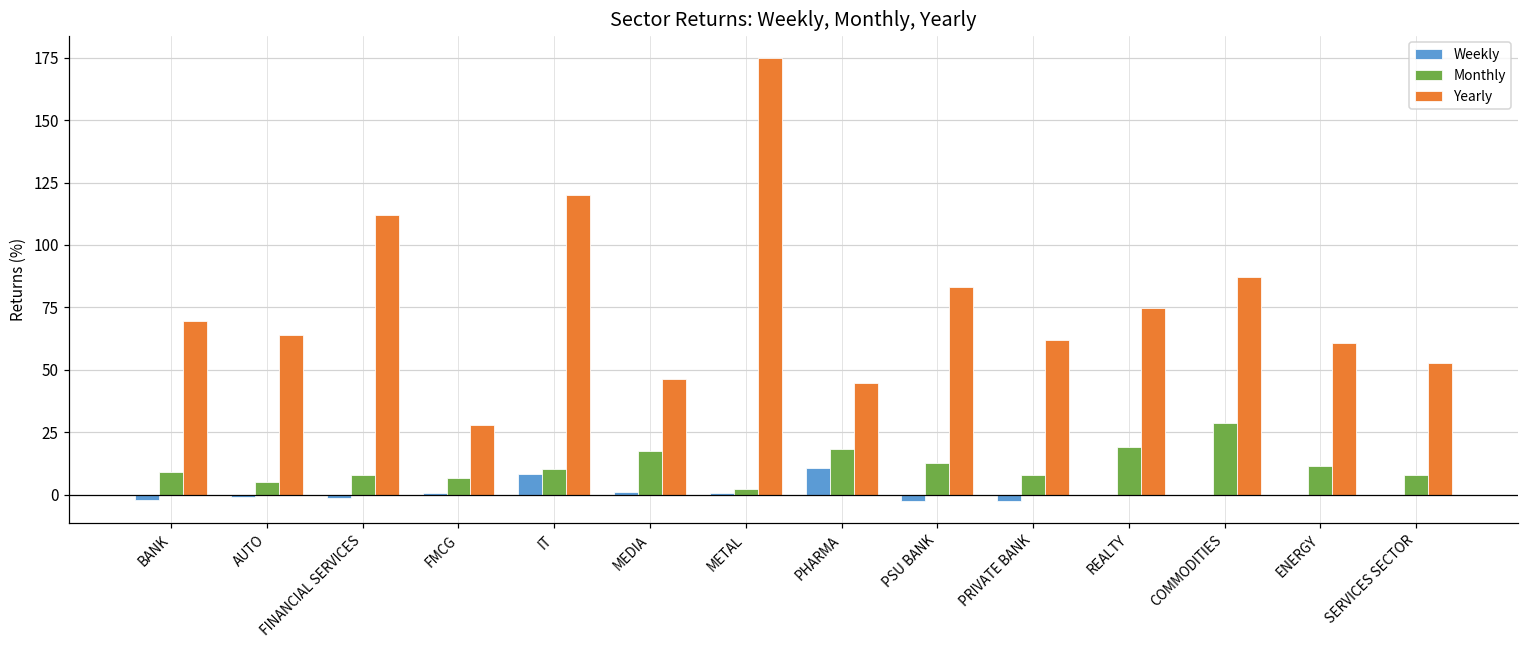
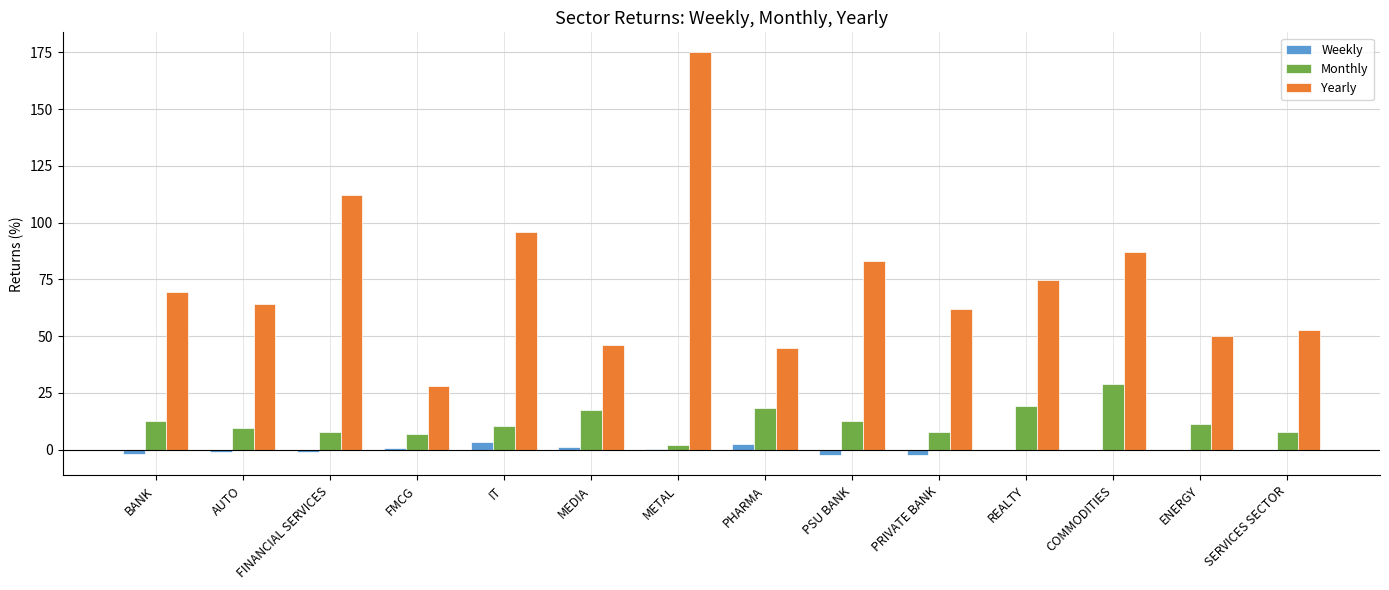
  {
    "Weekly": {
      "BANK": -2,
      "FINANCIAL SERVICES": -1,
-     "IT": 8,
+     "IT": 4,
      "MEDIA": 1,
-     "PHARMA": 11,
+     "PHARMA": 3,
      "PSU BANK": -2,
      "PRIVATE BANK": -2
    },
    "Monthly": {
-     "BANK": 9,
-     "AUTO": 5,
+     "BANK": 13,
+     "AUTO": 10,
      "FINANCIAL SERVICES": 8,
      "FMCG": 7,
      "IT": 10,
      "MEDIA": 17,
      "METAL": 2,
      "PHARMA": 18,
      "PSU BANK": 13,
      "PRIVATE BANK": 8,
      "REALTY": 19,
      "COMMODITIES": 29,
      "ENERGY": 12,
      "SERVICES SECTOR": 8
    },
    "Yearly": {
      "BANK": 70,
      "AUTO": 64,
      "FINANCIAL SERVICES": 112,
      "FMCG": 28,
-     "IT": 120,
+     "IT": 96,
      "MEDIA": 46,
      "METAL": 175,
      "PHARMA": 45,
      "PSU BANK": 83,
      "PRIVATE BANK": 62,
      "REALTY": 75,
      "COMMODITIES": 87,
-     "ENERGY": 61,
+     "ENERGY": 50,
      "SERVICES SECTOR": 53
    }
  }
